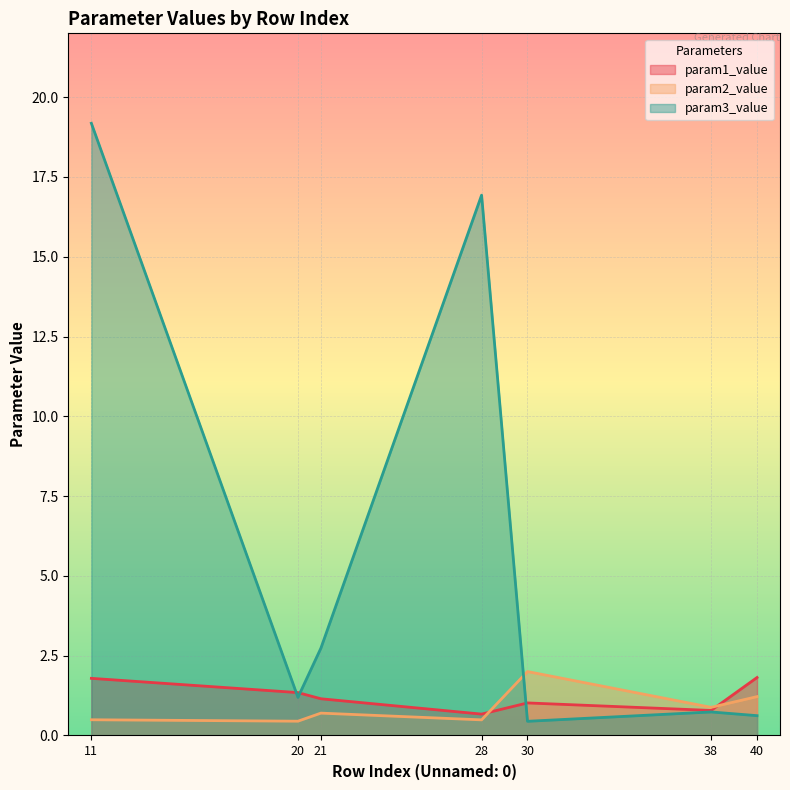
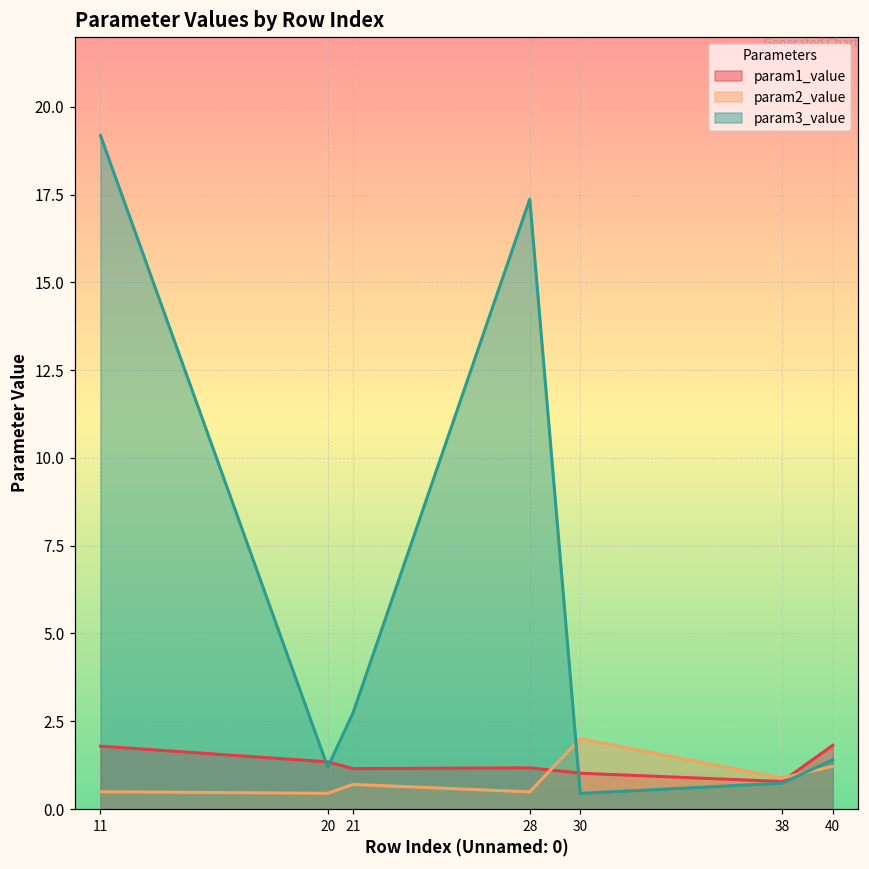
  {
    "param1_value": {
      "11": 1.8,
      "20": 1.3,
      "21": 1.2,
-     "28": 0.7,
+     "28": 1.2,
      "30": 1.0,
      "40": 1.8
    },
    "param2_value": {
      "11": 0.5,
      "20": 0.4,
      "21": 0.7,
      "28": 0.5,
      "30": 2.0,
      "38": 0.9,
      "40": 1.2
    },
    "param3_value": {
      "11": 19.2,
      "20": 1.2,
      "21": 2.7,
-     "28": 16.9,
+     "28": 17.4,
      "30": 0.4,
-     "40": 0.6
+     "40": 1.4
    }
  }
